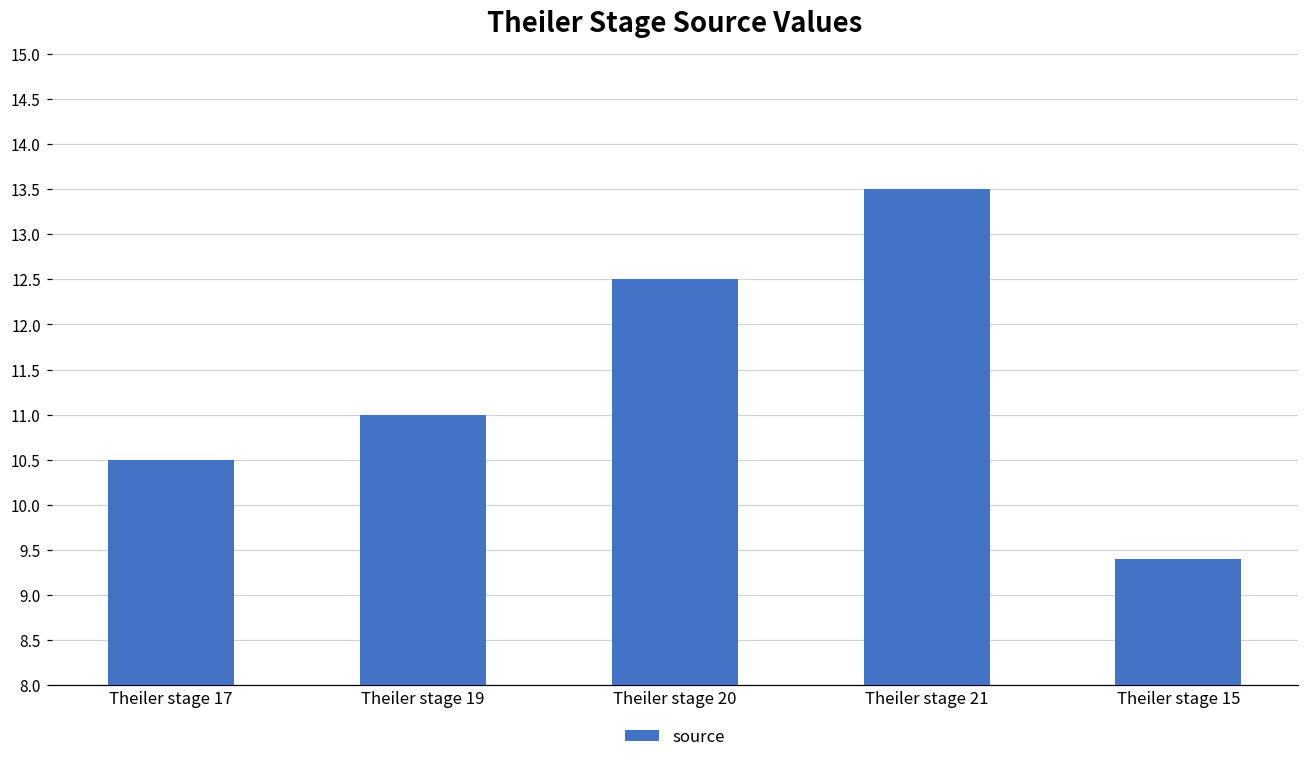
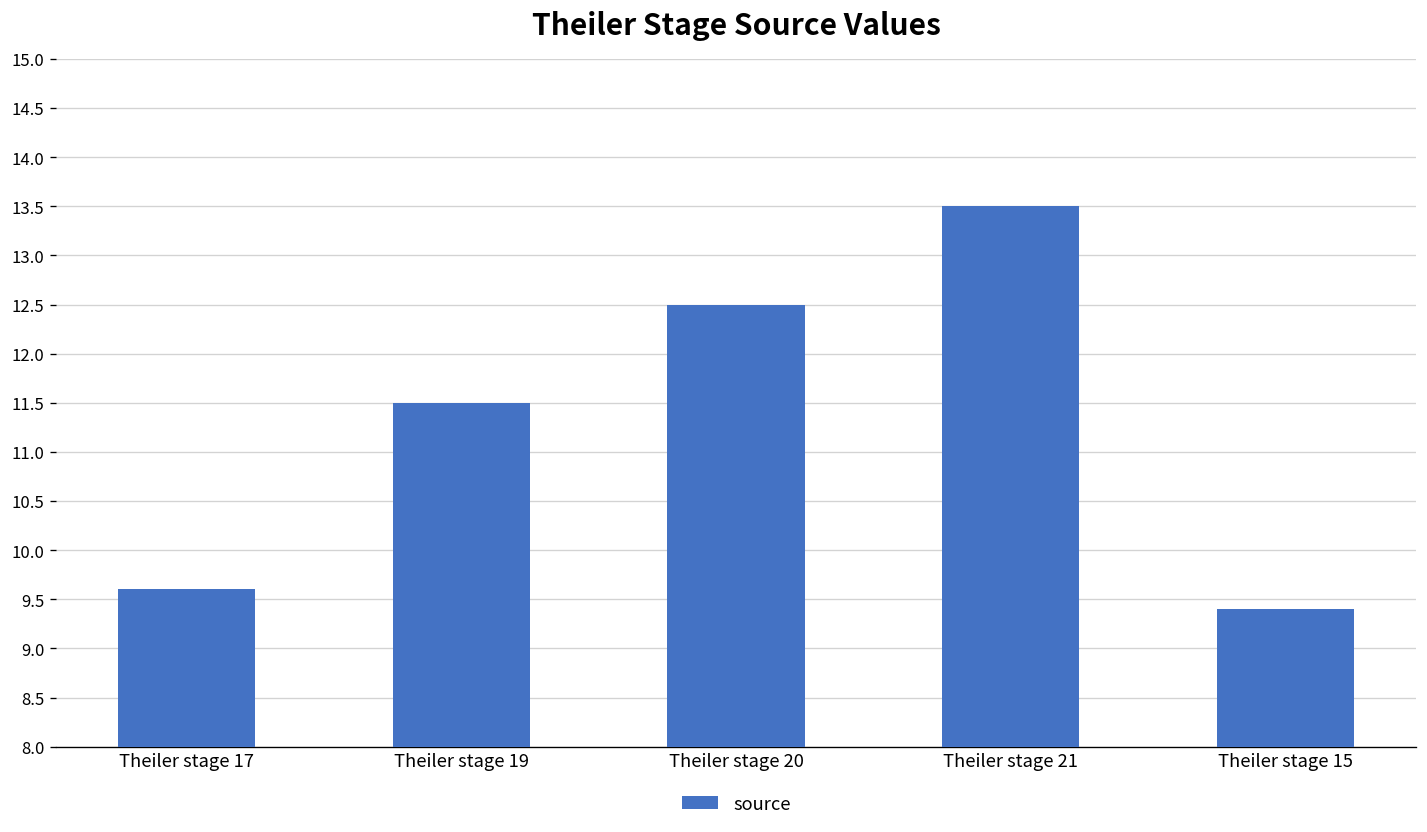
  {
-   "Theiler stage 17": 10.5,
-   "Theiler stage 19": 11.0,
+   "Theiler stage 17": 9.6,
+   "Theiler stage 19": 11.5,
    "Theiler stage 20": 12.5,
    "Theiler stage 21": 13.5,
    "Theiler stage 15": 9.4
  }
